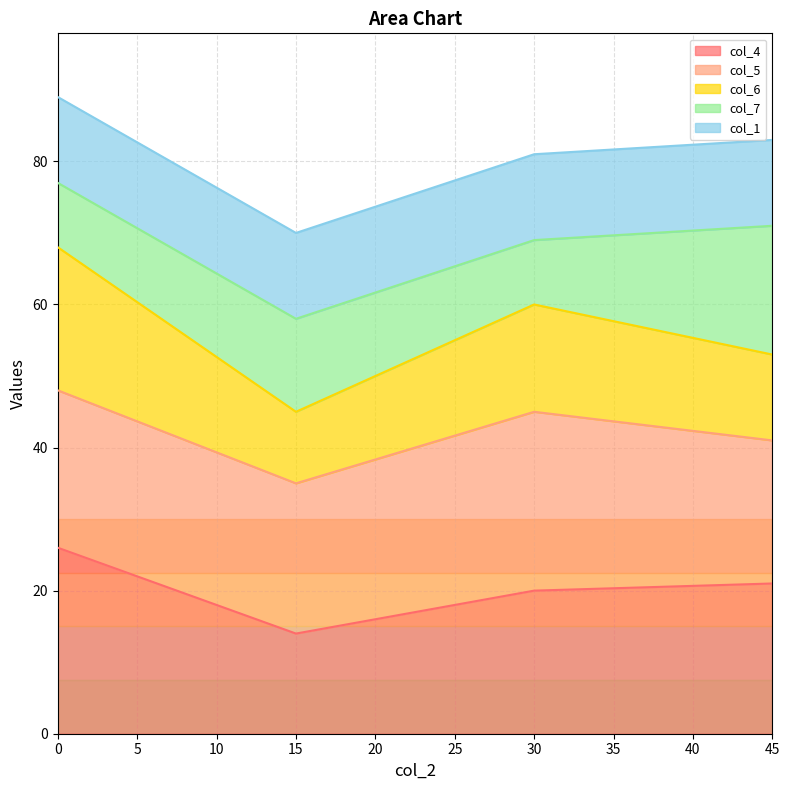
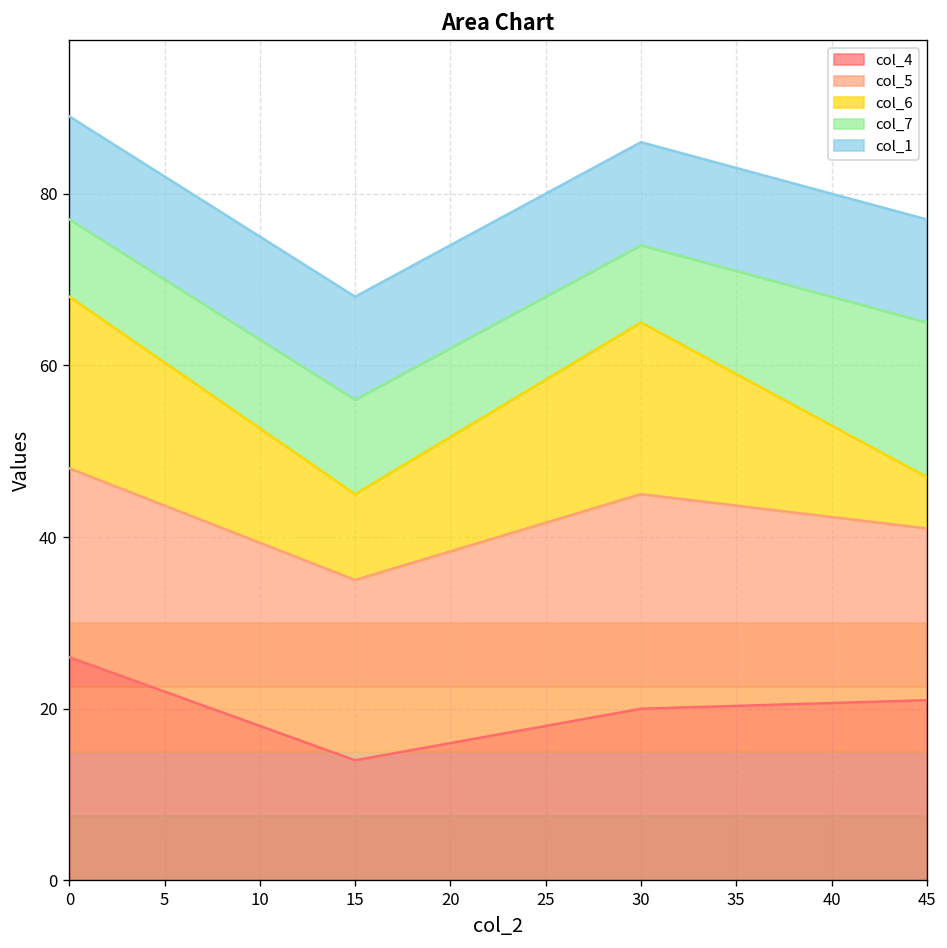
  {
    "col_6": {
      "0": 20,
      "15": 10,
-     "30": 15,
-     "45": 12
+     "30": 20,
+     "45": 6
    },
    "col_7": {
      "0": 9,
-     "15": 13,
+     "15": 11,
      "30": 9,
      "45": 18
    },
    "col_1": {
      "0": 12,
      "15": 12,
      "30": 12,
      "45": 12
    }
  }
